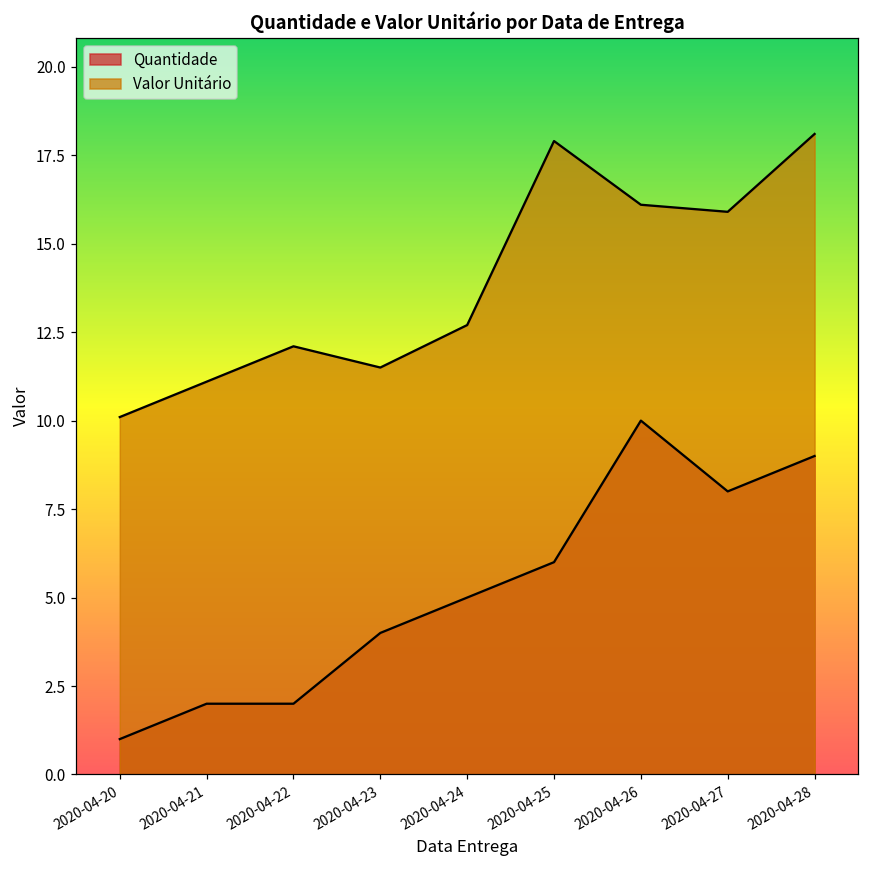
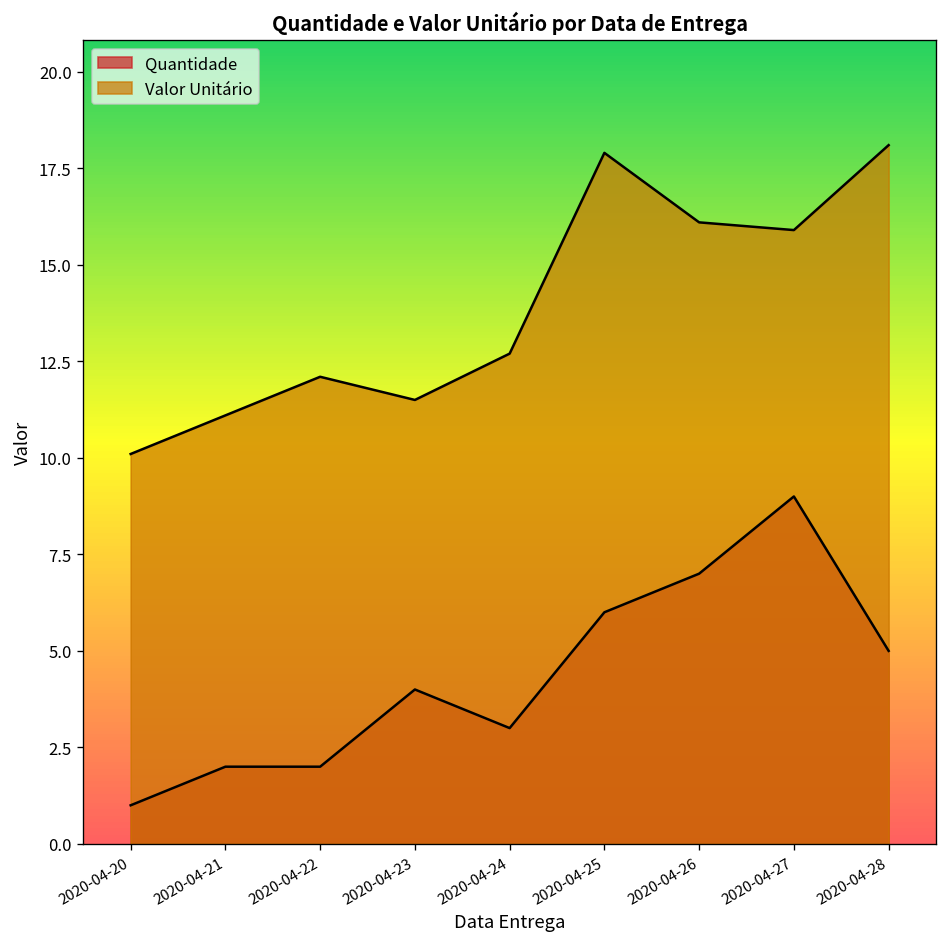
  {
    "Quantidade": {
      "2020-04-20": 1,
      "2020-04-21": 2,
      "2020-04-22": 2,
      "2020-04-23": 4,
-     "2020-04-24": 5,
+     "2020-04-24": 3,
      "2020-04-25": 6,
-     "2020-04-26": 10,
-     "2020-04-27": 8,
-     "2020-04-28": 9
+     "2020-04-26": 7,
+     "2020-04-27": 9,
+     "2020-04-28": 5
    },
    "Valor Unitário": {
      "2020-04-20": 10.1,
      "2020-04-21": 11.1,
      "2020-04-22": 12.1,
      "2020-04-23": 11.5,
      "2020-04-24": 12.7,
      "2020-04-25": 17.9,
      "2020-04-26": 16.1,
      "2020-04-27": 15.9,
      "2020-04-28": 18.1
    }
  }
